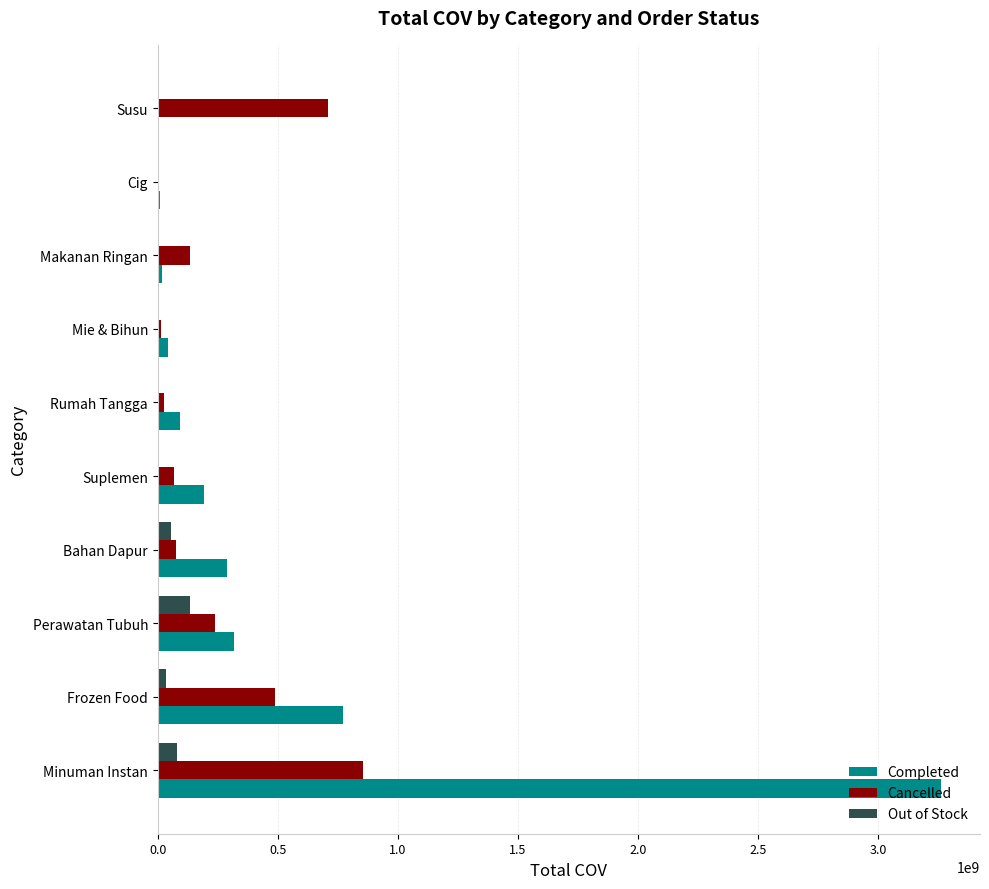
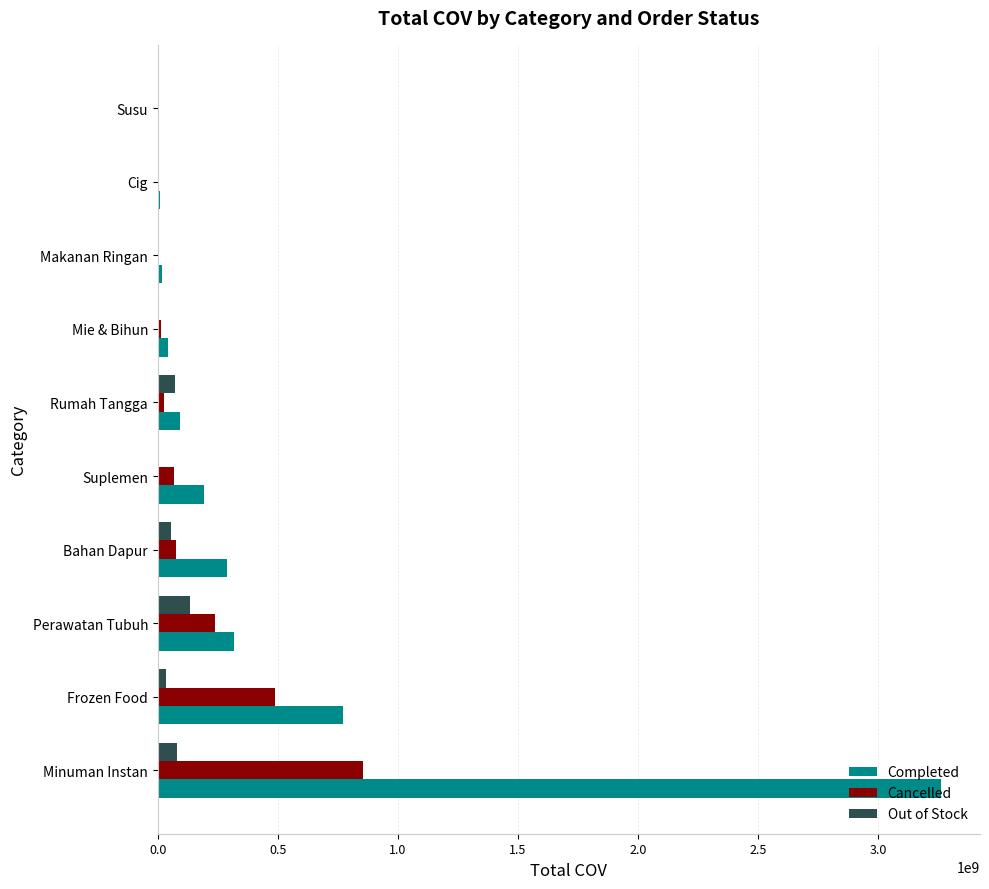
  {
    "Completed": {
      "Makanan Ringan": 20000000,
      "Mie & Bihun": 40000000,
      "Rumah Tangga": 90000000,
      "Suplemen": 190000000,
      "Bahan Dapur": 290000000,
      "Perawatan Tubuh": 320000000,
      "Frozen Food": 770000000,
      "Minuman Instan": 3260000000
    },
    "Cancelled": {
-     "Susu": 710000000,
-     "Makanan Ringan": 140000000,
+     "Susu": 0,
+     "Makanan Ringan": 0,
      "Mie & Bihun": 10000000,
      "Rumah Tangga": 20000000,
      "Suplemen": 70000000,
      "Bahan Dapur": 80000000,
      "Perawatan Tubuh": 240000000,
      "Frozen Food": 490000000,
      "Minuman Instan": 860000000
    },
    "Out of Stock": {
      "Susu": 0,
-     "Rumah Tangga": 0,
+     "Rumah Tangga": 70000000,
      "Bahan Dapur": 50000000,
      "Perawatan Tubuh": 140000000,
      "Frozen Food": 40000000,
      "Minuman Instan": 80000000
    }
  }
